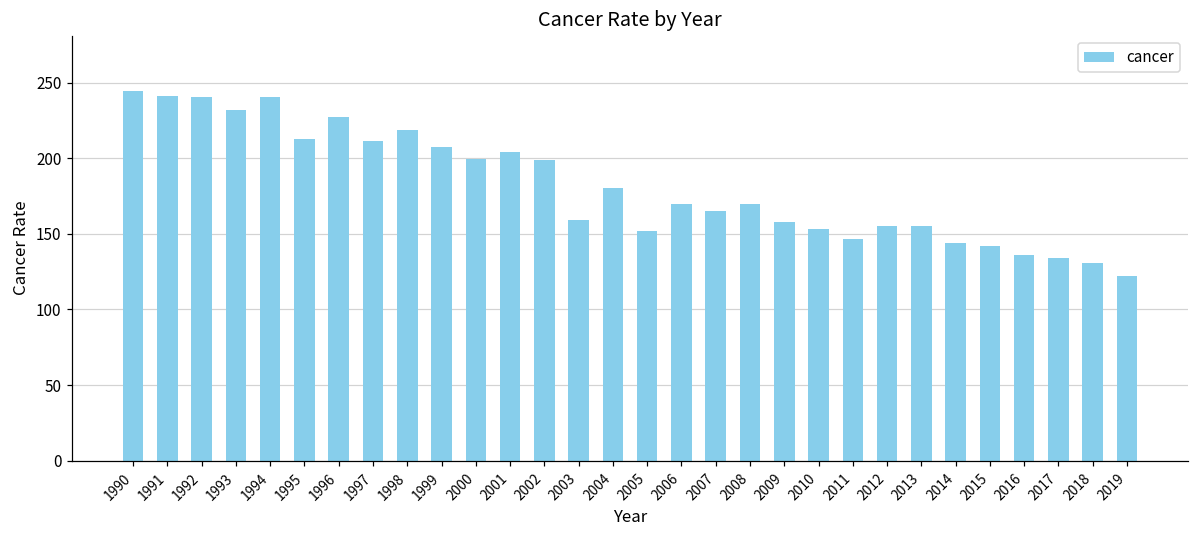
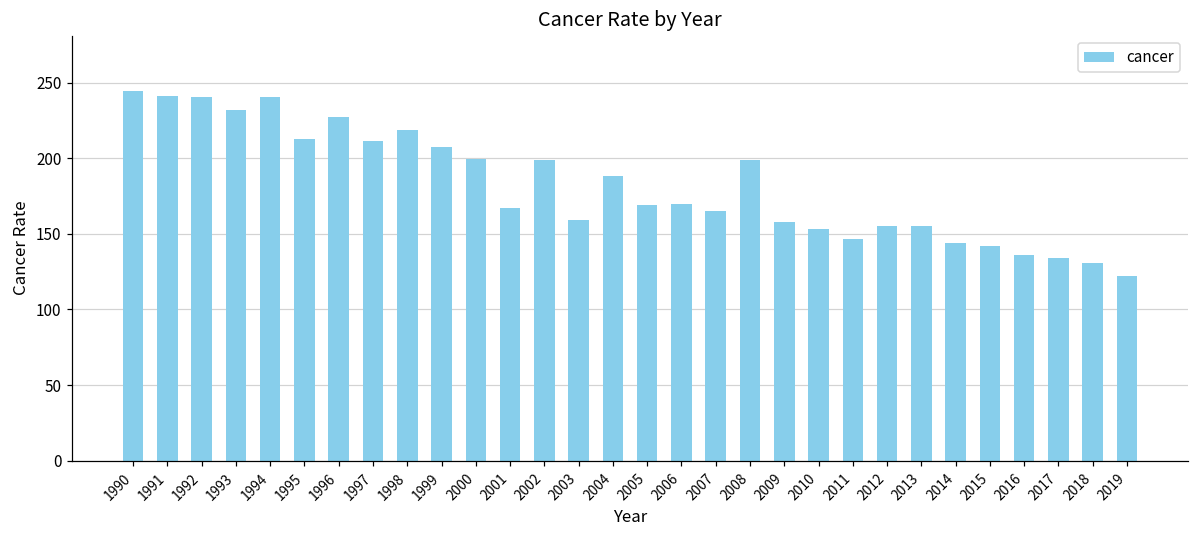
  {
    "1990": 245,
    "1991": 241,
    "1992": 241,
    "1993": 232,
    "1994": 241,
    "1995": 213,
    "1996": 227,
    "1997": 212,
    "1998": 219,
    "1999": 207,
    "2000": 200,
-   "2001": 204,
+   "2001": 167,
    "2002": 199,
    "2003": 159,
-   "2004": 180,
-   "2005": 152,
+   "2004": 188,
+   "2005": 169,
    "2006": 170,
    "2007": 165,
-   "2008": 170,
+   "2008": 199,
    "2009": 158,
    "2010": 153,
    "2011": 147,
    "2012": 155,
    "2013": 155,
    "2014": 144,
    "2015": 142,
    "2016": 136,
    "2017": 134,
    "2018": 131,
    "2019": 122
  }
